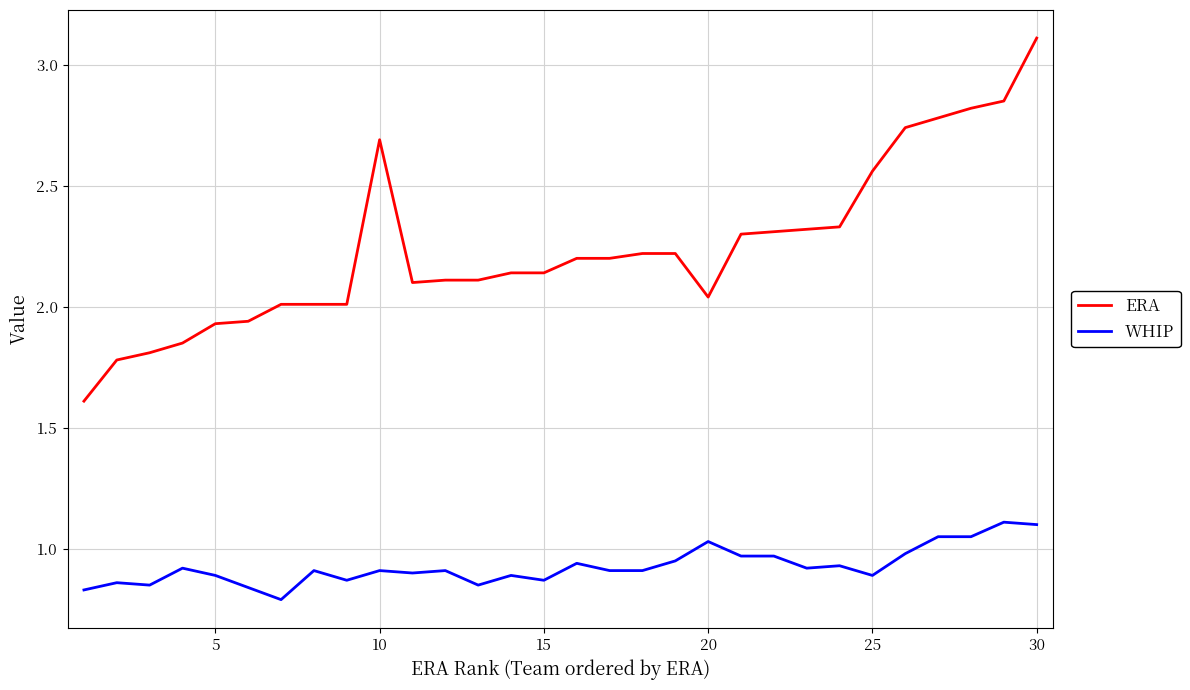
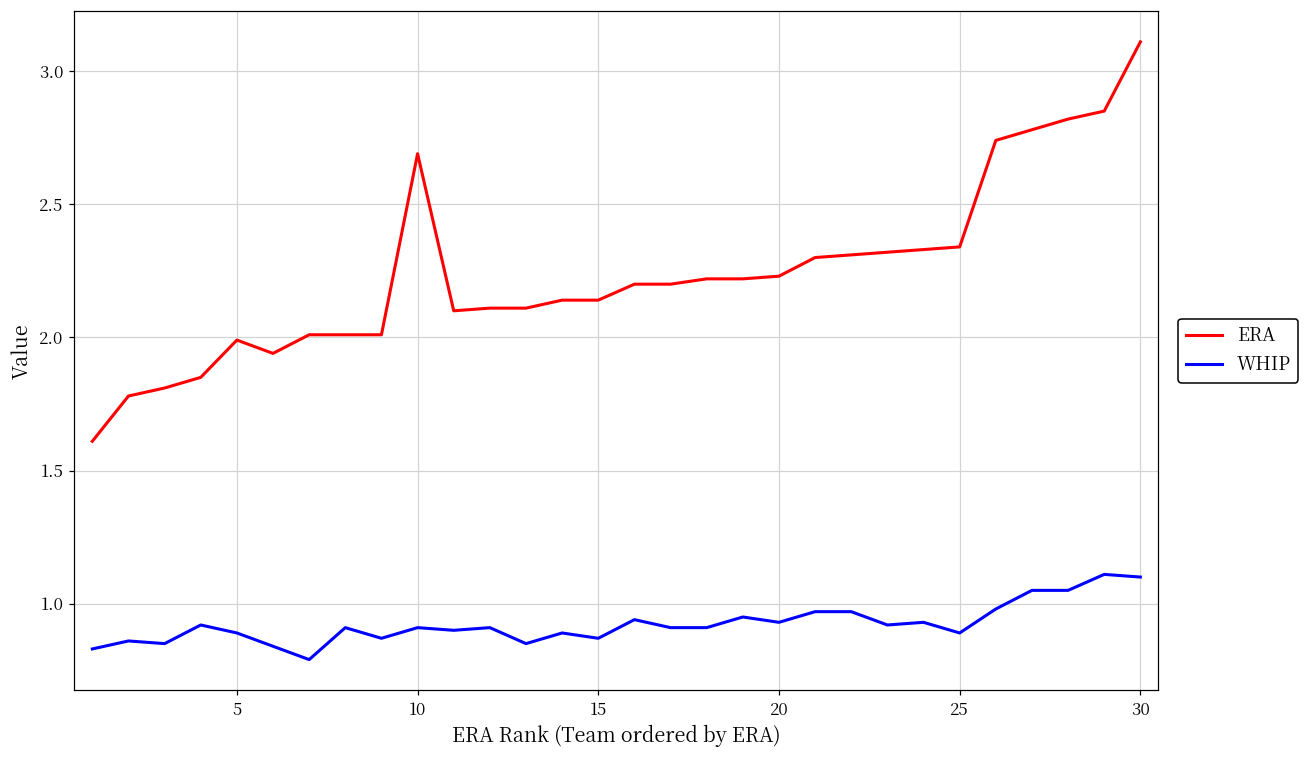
  {
    "ERA": {
-     "5": 1.93,
+     "5": 1.99,
      "10": 2.69,
      "15": 2.14,
-     "20": 2.04,
-     "25": 2.56,
+     "20": 2.23,
+     "25": 2.34,
      "30": 3.11
    },
    "WHIP": {
      "5": 0.89,
      "10": 0.91,
      "15": 0.87,
-     "20": 1.03,
+     "20": 0.93,
      "25": 0.89,
      "30": 1.10
    }
  }
